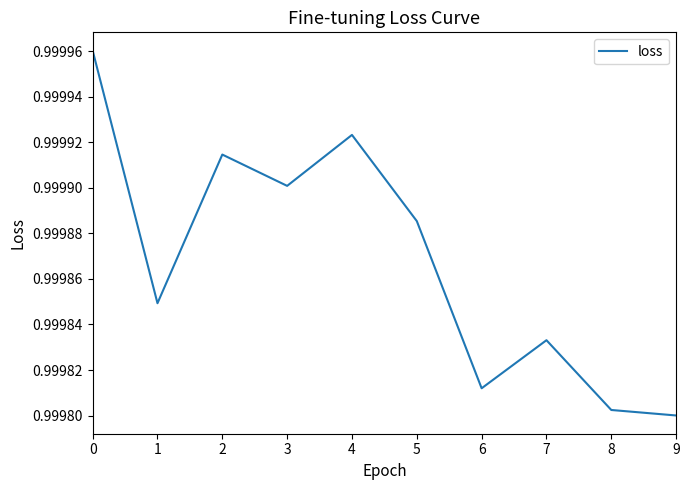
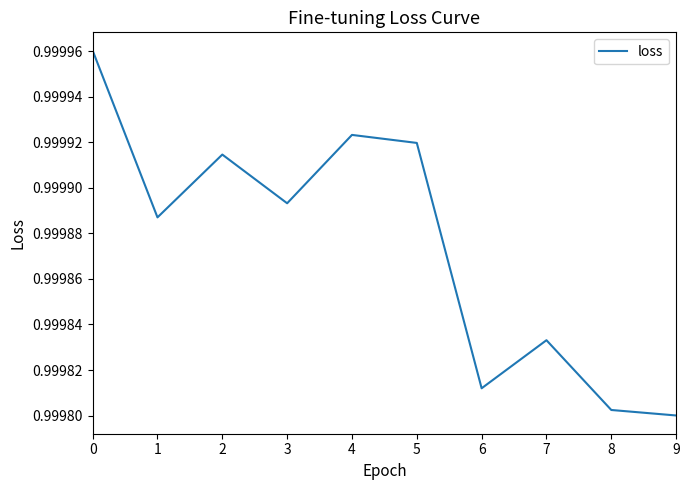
  {
    "0": 0.999960,
-   "1": 0.999849,
+   "1": 0.999887,
    "2": 0.999915,
-   "3": 0.999901,
+   "3": 0.999893,
    "4": 0.999923,
-   "5": 0.999885,
+   "5": 0.999920,
    "6": 0.999812,
    "7": 0.999833,
    "8": 0.999802,
    "9": 0.999800
  }
